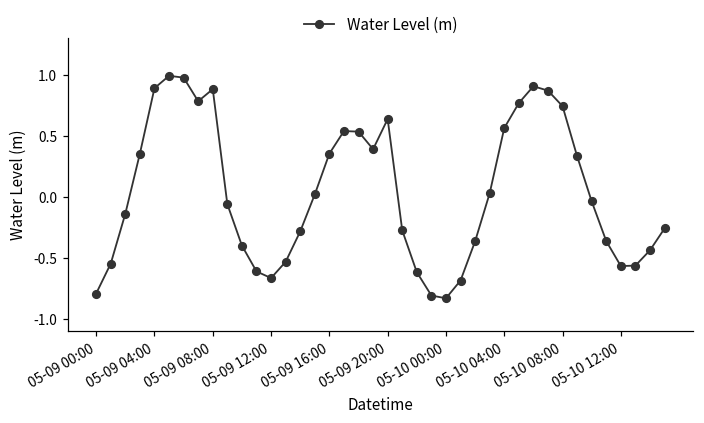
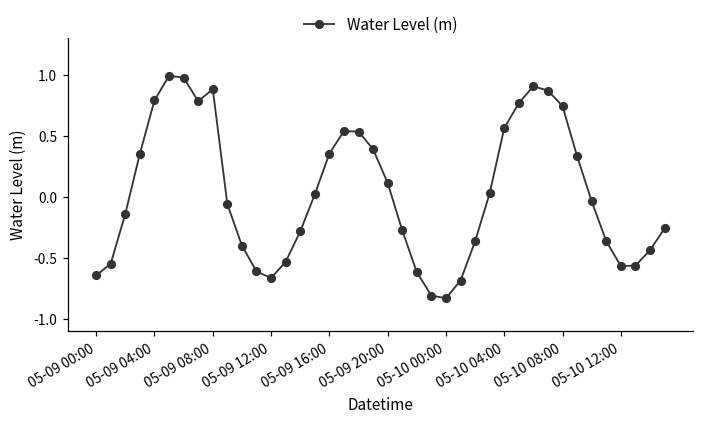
  {
-   "05-09 00:00": -0.79,
-   "05-09 04:00": 0.89,
+   "05-09 00:00": -0.65,
+   "05-09 04:00": 0.79,
    "05-09 08:00": 0.88,
    "05-09 12:00": -0.67,
    "05-09 16:00": 0.35,
-   "05-09 20:00": 0.64,
+   "05-09 20:00": 0.11,
    "05-10 00:00": -0.83,
    "05-10 04:00": 0.56,
    "05-10 08:00": 0.74,
    "05-10 12:00": -0.57
  }
